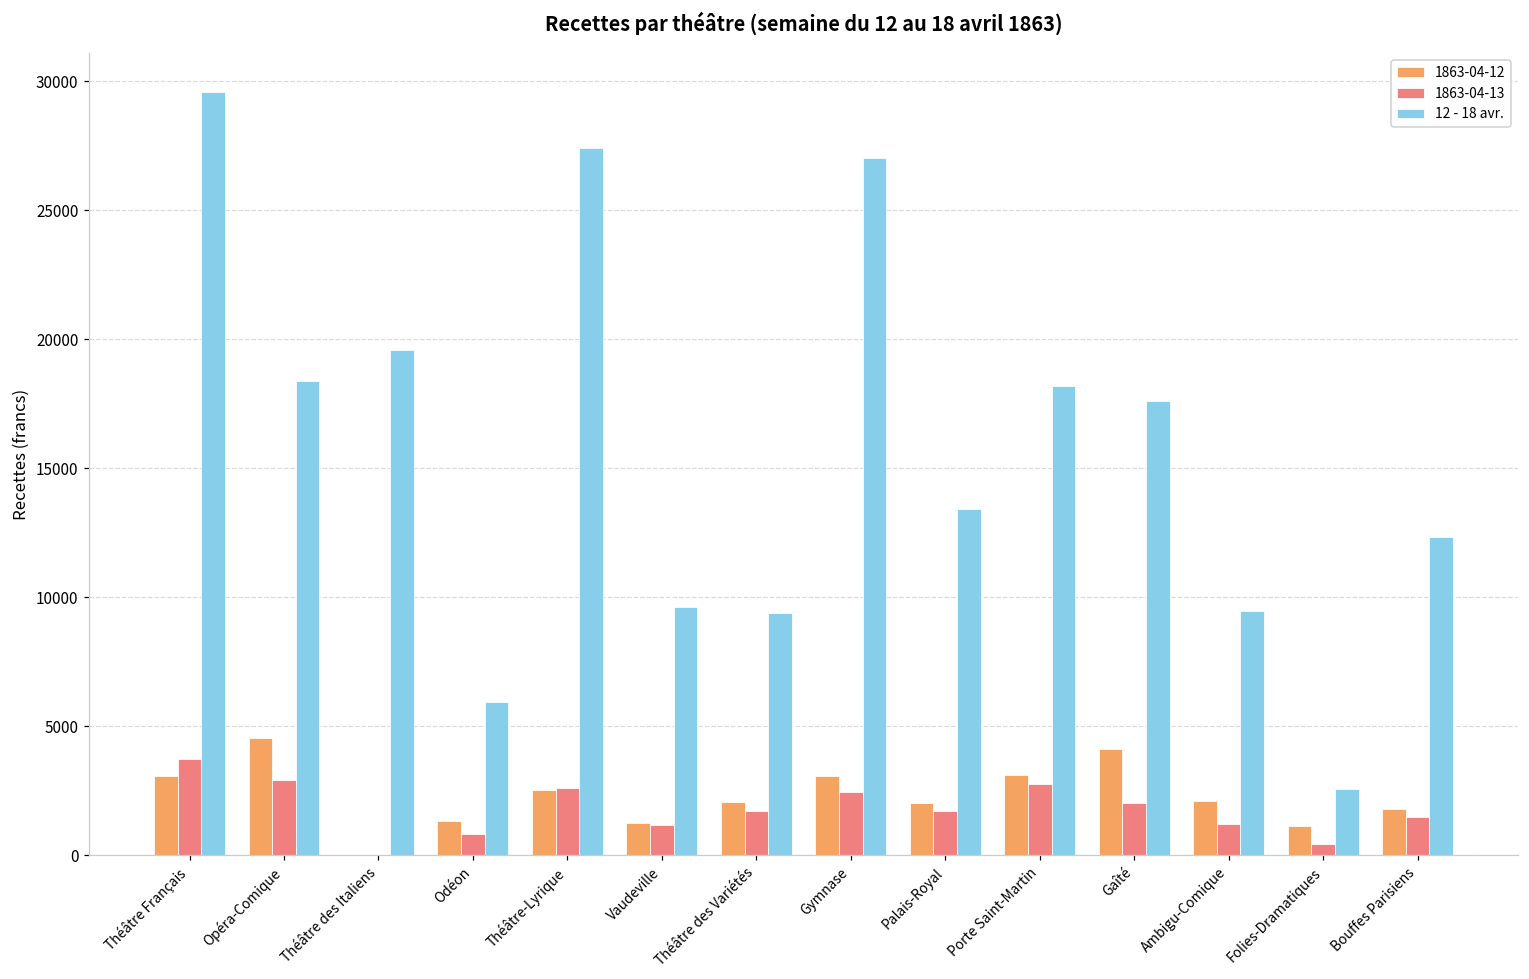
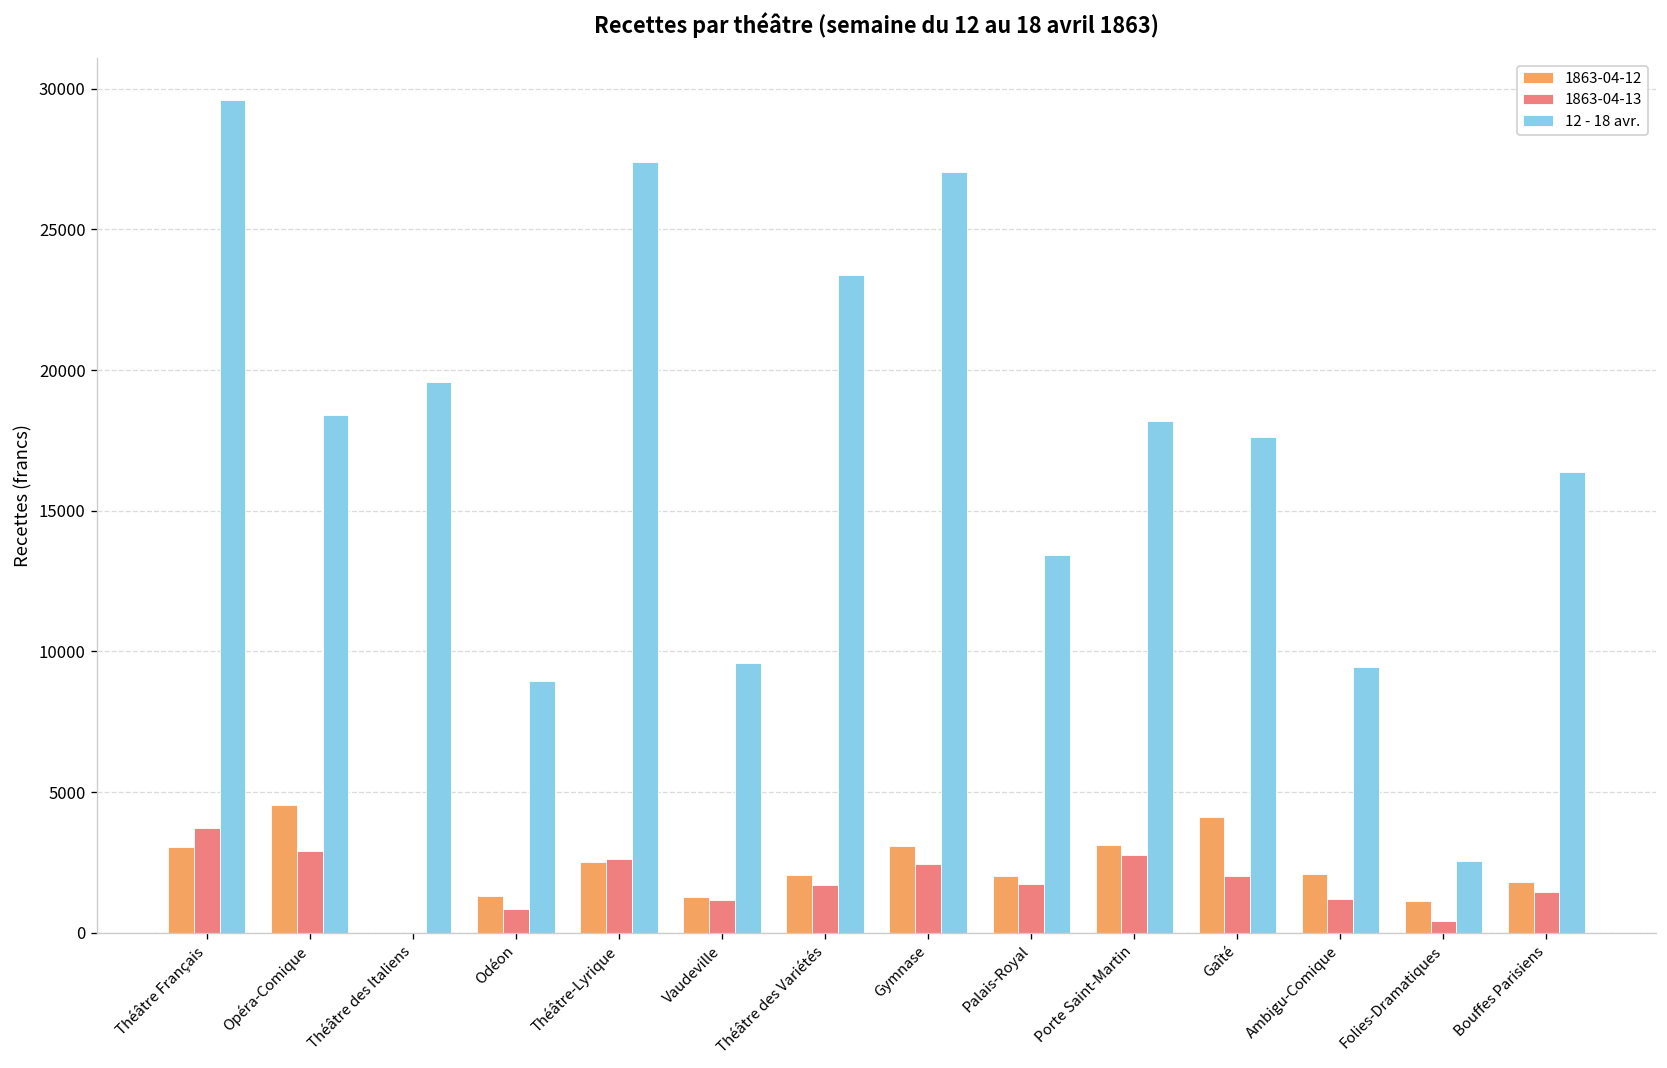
  {
    "12 - 18 avr.": {
      "Théâtre Français": 29600,
      "Opéra-Comique": 18400,
      "Théâtre des Italiens": 19600,
-     "Odéon": 5900,
+     "Odéon": 9000,
      "Théâtre-Lyrique": 27400,
      "Vaudeville": 9600,
-     "Théâtre des Variétés": 9400,
+     "Théâtre des Variétés": 23400,
      "Gymnase": 27000,
      "Palais-Royal": 13400,
      "Porte Saint-Martin": 18200,
      "Gaîté": 17600,
      "Ambigu-Comique": 9400,
      "Folies-Dramatiques": 2500,
-     "Bouffes Parisiens": 12300
+     "Bouffes Parisiens": 16400
    }
  }
